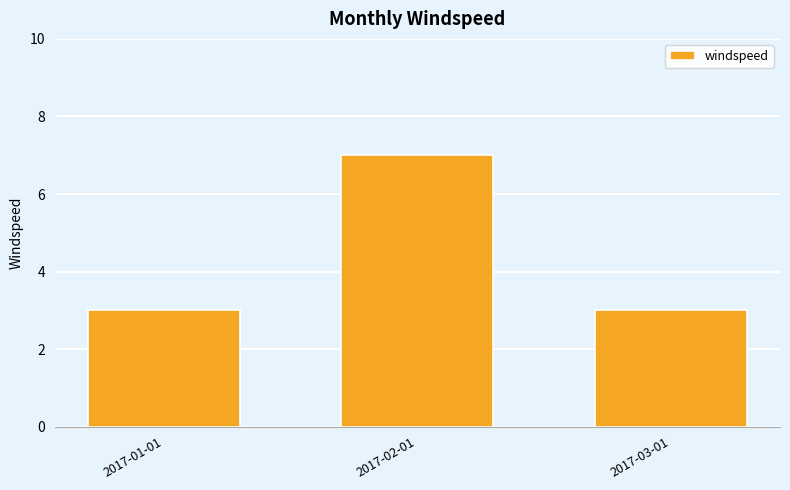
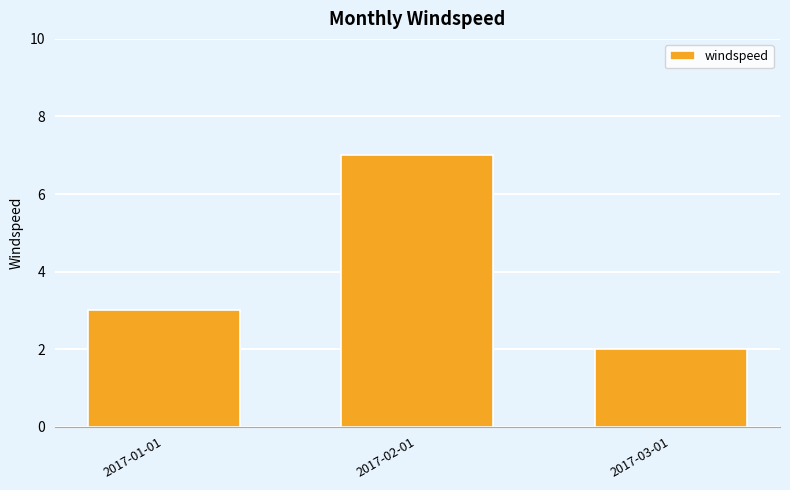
  {
    "2017-01-01": 3,
    "2017-02-01": 7,
-   "2017-03-01": 3
+   "2017-03-01": 2
  }
